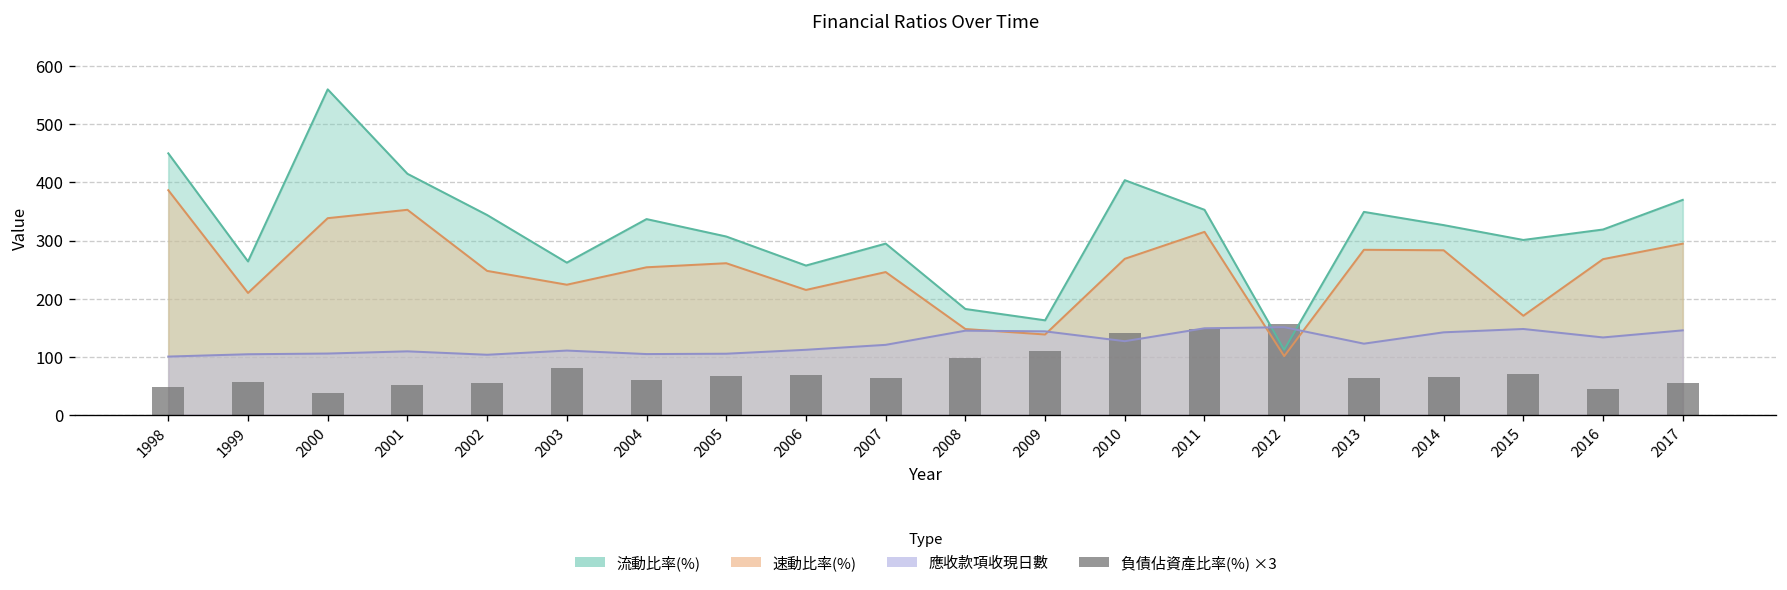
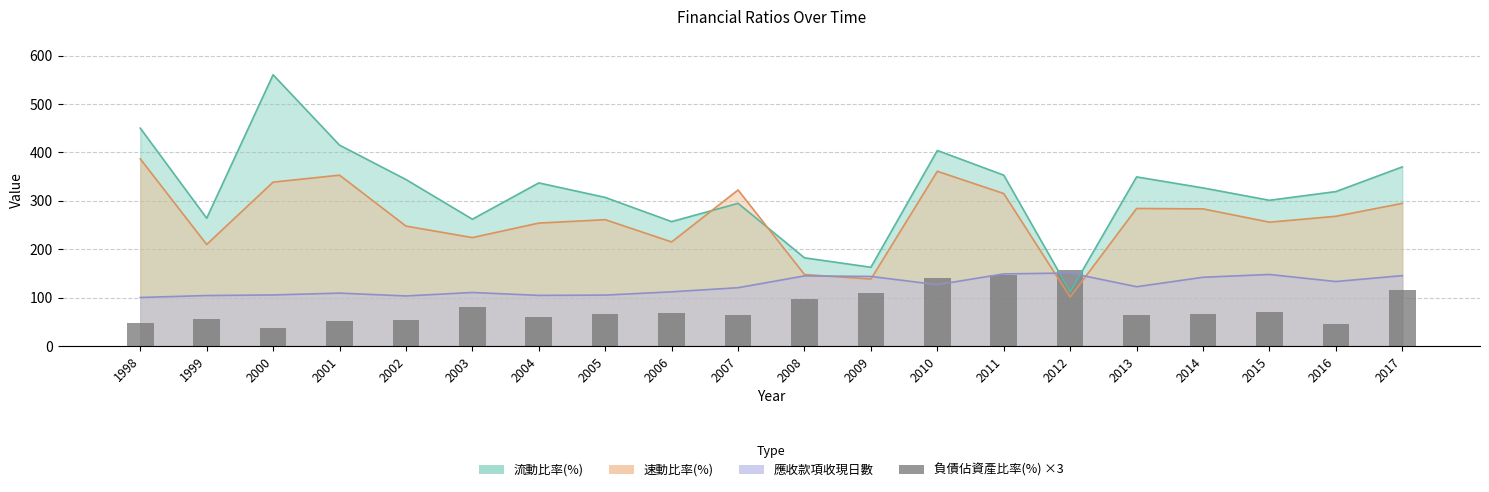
  {
    "負債佔資產比率(%) ×3": {
      "1998": 50,
      "1999": 60,
      "2000": 40,
      "2001": 50,
      "2002": 50,
      "2003": 80,
      "2004": 60,
      "2005": 70,
      "2006": 70,
      "2007": 60,
      "2008": 100,
      "2009": 110,
      "2010": 140,
      "2011": 150,
      "2012": 160,
      "2013": 60,
      "2014": 70,
      "2015": 70,
      "2016": 40,
-     "2017": 60
+     "2017": 120
    },
    "速動比率(%)": {
      "1998": 390,
      "1999": 210,
      "2000": 340,
      "2001": 350,
      "2002": 250,
      "2003": 220,
      "2004": 250,
      "2005": 260,
      "2006": 220,
-     "2007": 250,
+     "2007": 320,
      "2009": 140,
-     "2010": 270,
+     "2010": 360,
      "2011": 320,
      "2012": 100,
      "2013": 280,
      "2014": 280,
-     "2015": 170,
+     "2015": 260,
      "2016": 270,
      "2017": 290
    }
  }
